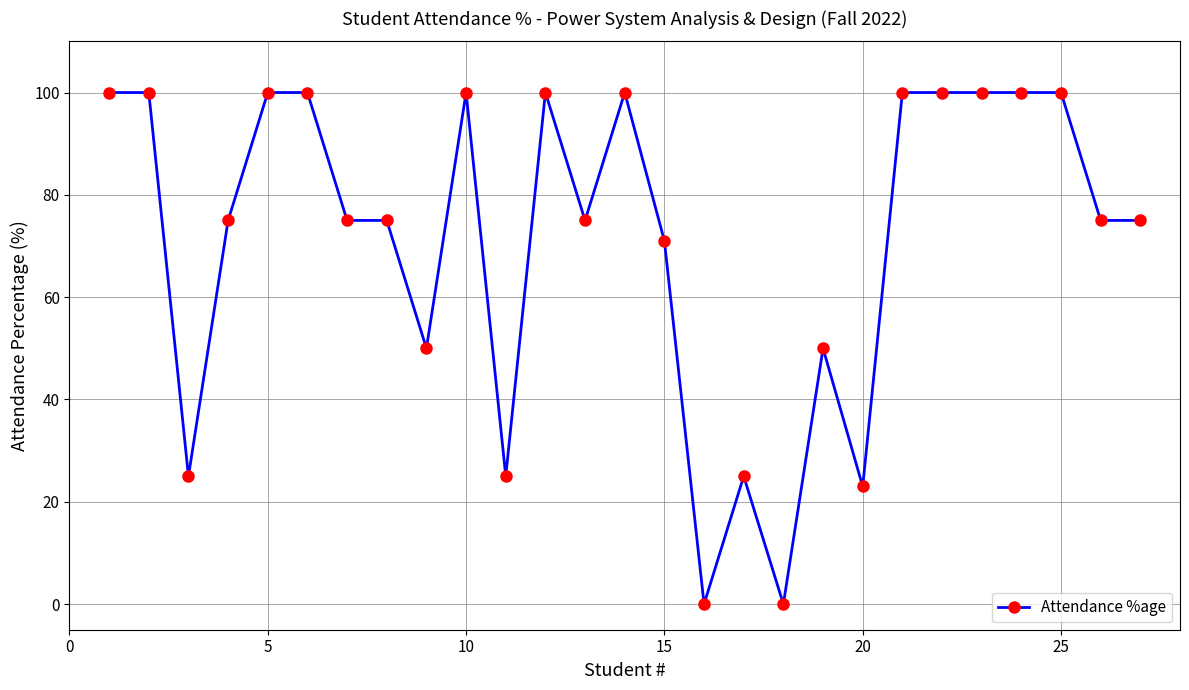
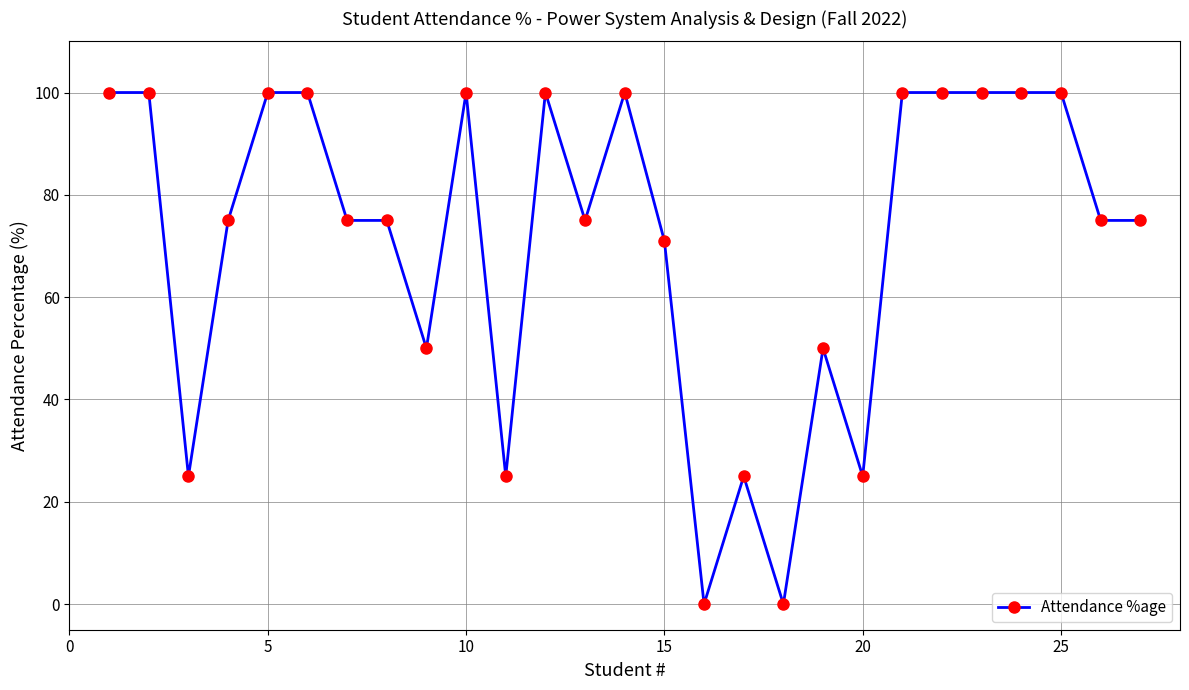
  {
    "5": 100,
    "10": 100,
    "15": 71,
-   "20": 23,
+   "20": 25,
    "25": 100
  }
